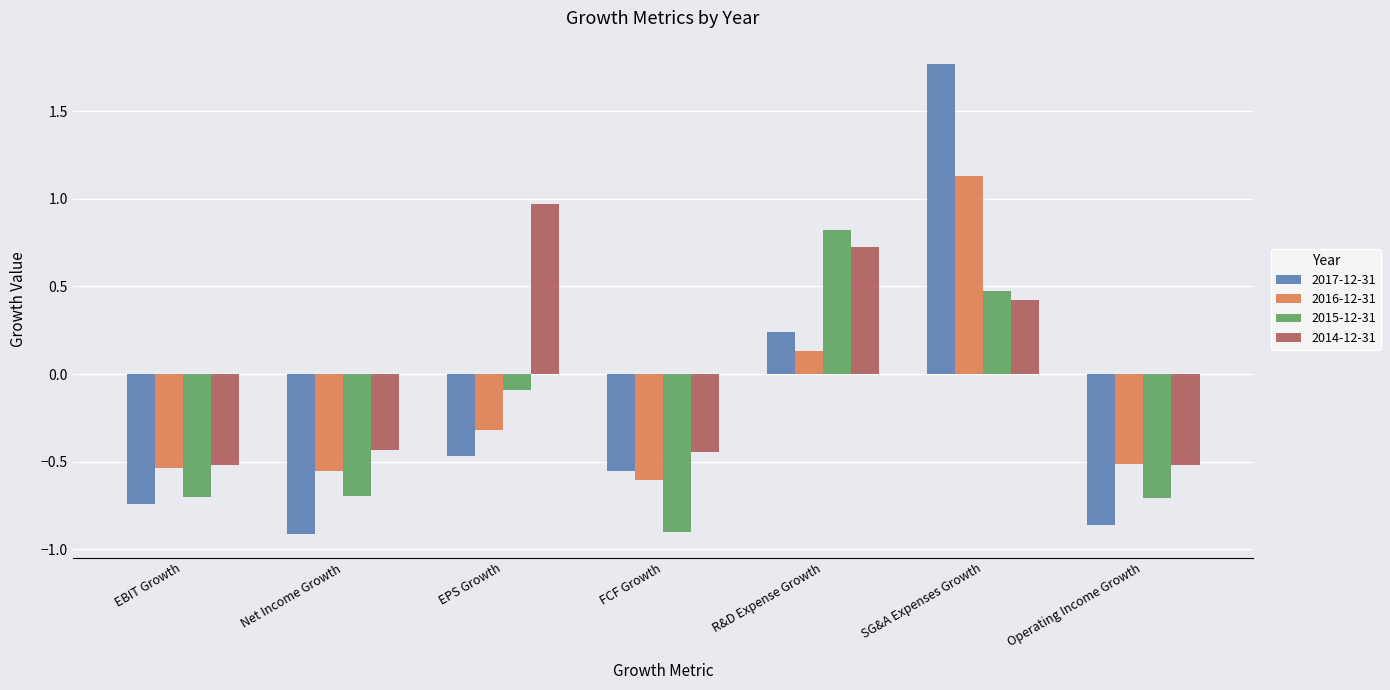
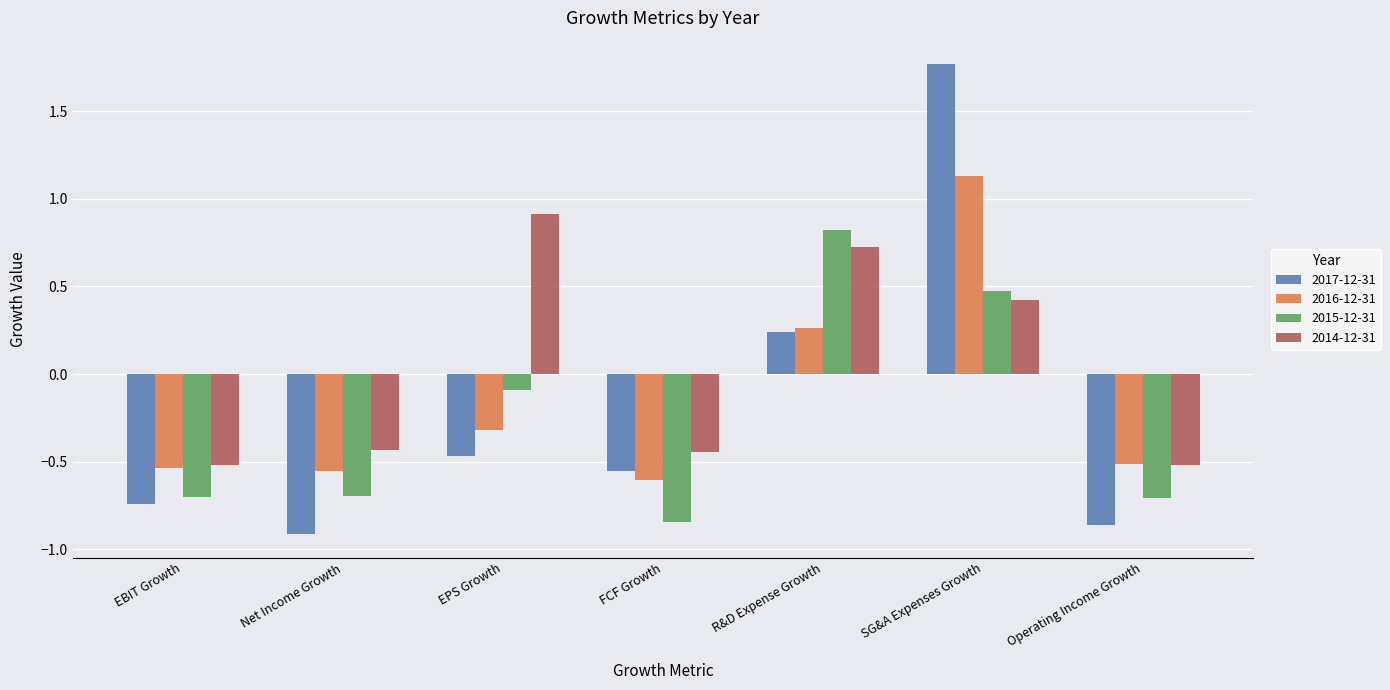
  {
    "2017-12-31": {
      "EBIT Growth": -0.74,
      "Net Income Growth": -0.91,
      "EPS Growth": -0.46,
      "FCF Growth": -0.55,
      "R&D Expense Growth": 0.24,
      "SG&A Expenses Growth": 1.77,
      "Operating Income Growth": -0.86
    },
    "2016-12-31": {
      "EBIT Growth": -0.53,
      "Net Income Growth": -0.55,
      "EPS Growth": -0.32,
      "FCF Growth": -0.61,
-     "R&D Expense Growth": 0.13,
+     "R&D Expense Growth": 0.26,
      "SG&A Expenses Growth": 1.13,
      "Operating Income Growth": -0.51
    },
    "2015-12-31": {
      "EBIT Growth": -0.70,
      "Net Income Growth": -0.70,
      "EPS Growth": -0.09,
-     "FCF Growth": -0.90,
+     "FCF Growth": -0.84,
      "R&D Expense Growth": 0.82,
      "SG&A Expenses Growth": 0.48,
      "Operating Income Growth": -0.71
    },
    "2014-12-31": {
      "EBIT Growth": -0.52,
      "Net Income Growth": -0.43,
-     "EPS Growth": 0.97,
+     "EPS Growth": 0.91,
      "FCF Growth": -0.44,
      "R&D Expense Growth": 0.72,
      "SG&A Expenses Growth": 0.43,
      "Operating Income Growth": -0.52
    }
  }
